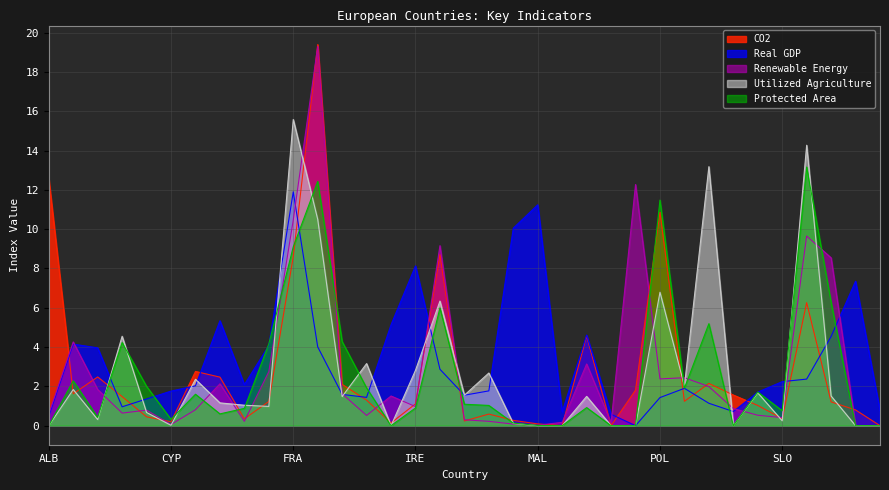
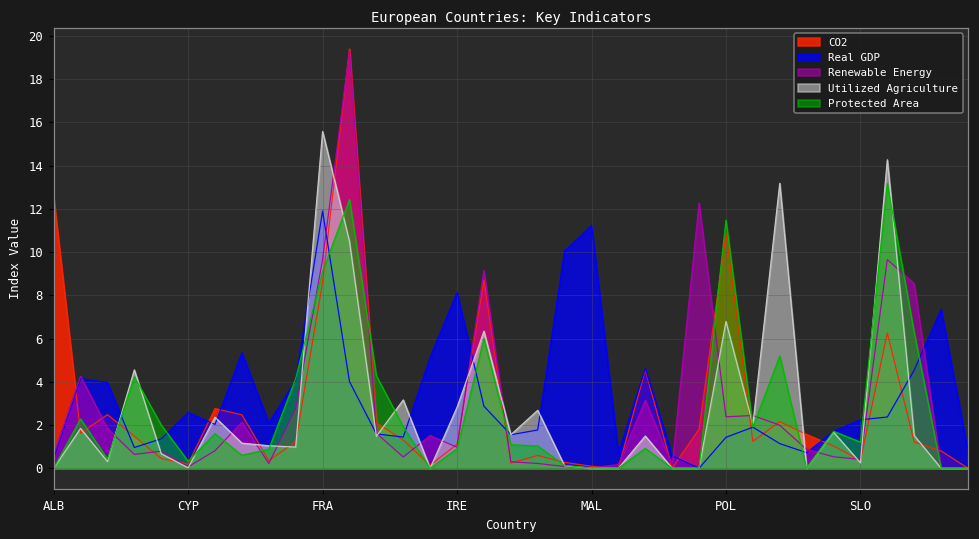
  {
    "CO2": {
      "ALB": 12.6,
      "FRA": 8.6,
      "IRE": 1.1,
      "POL": 10.9
    },
    "Real GDP": {
-     "CYP": 1.8,
+     "CYP": 2.6,
      "FRA": 11.9,
      "IRE": 8.1,
      "MAL": 11.2,
      "POL": 1.4,
      "SLO": 2.2
    },
    "Renewable Energy": {
-     "FRA": 10.5,
+     "FRA": 9.7,
      "POL": 2.4
    },
    "Utilized Agriculture": {
      "FRA": 15.6,
      "IRE": 2.8,
      "POL": 6.8
    },
    "Protected Area": {
      "FRA": 9.1,
      "POL": 11.5,
-     "SLO": 0.8
+     "SLO": 1.2
    }
  }
